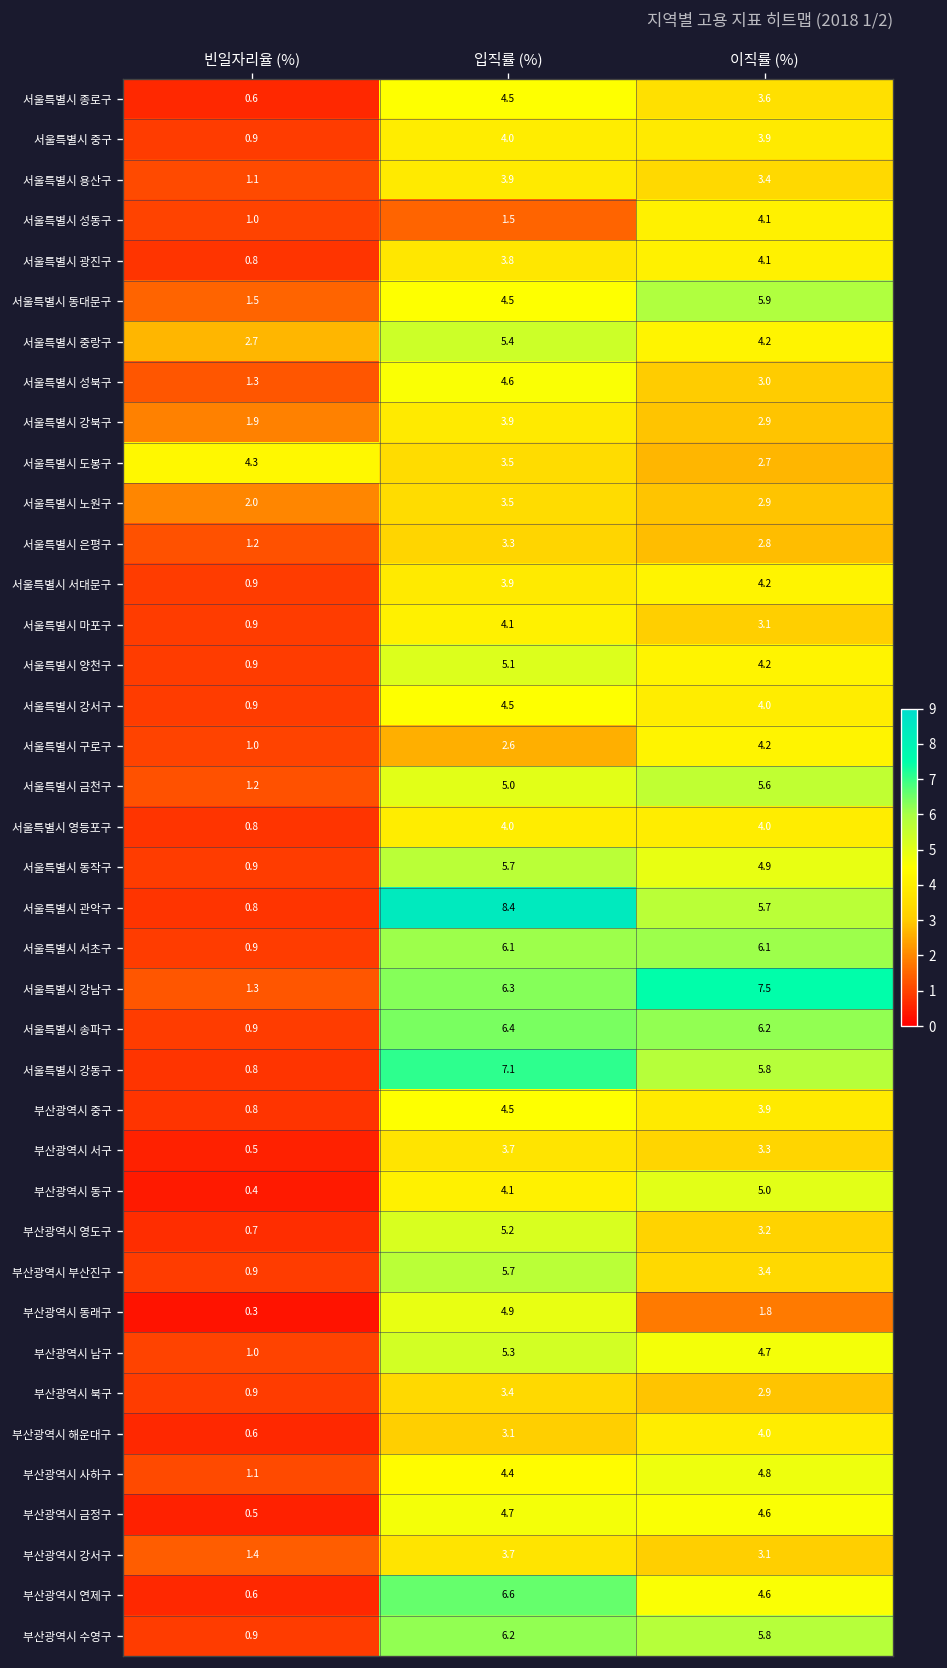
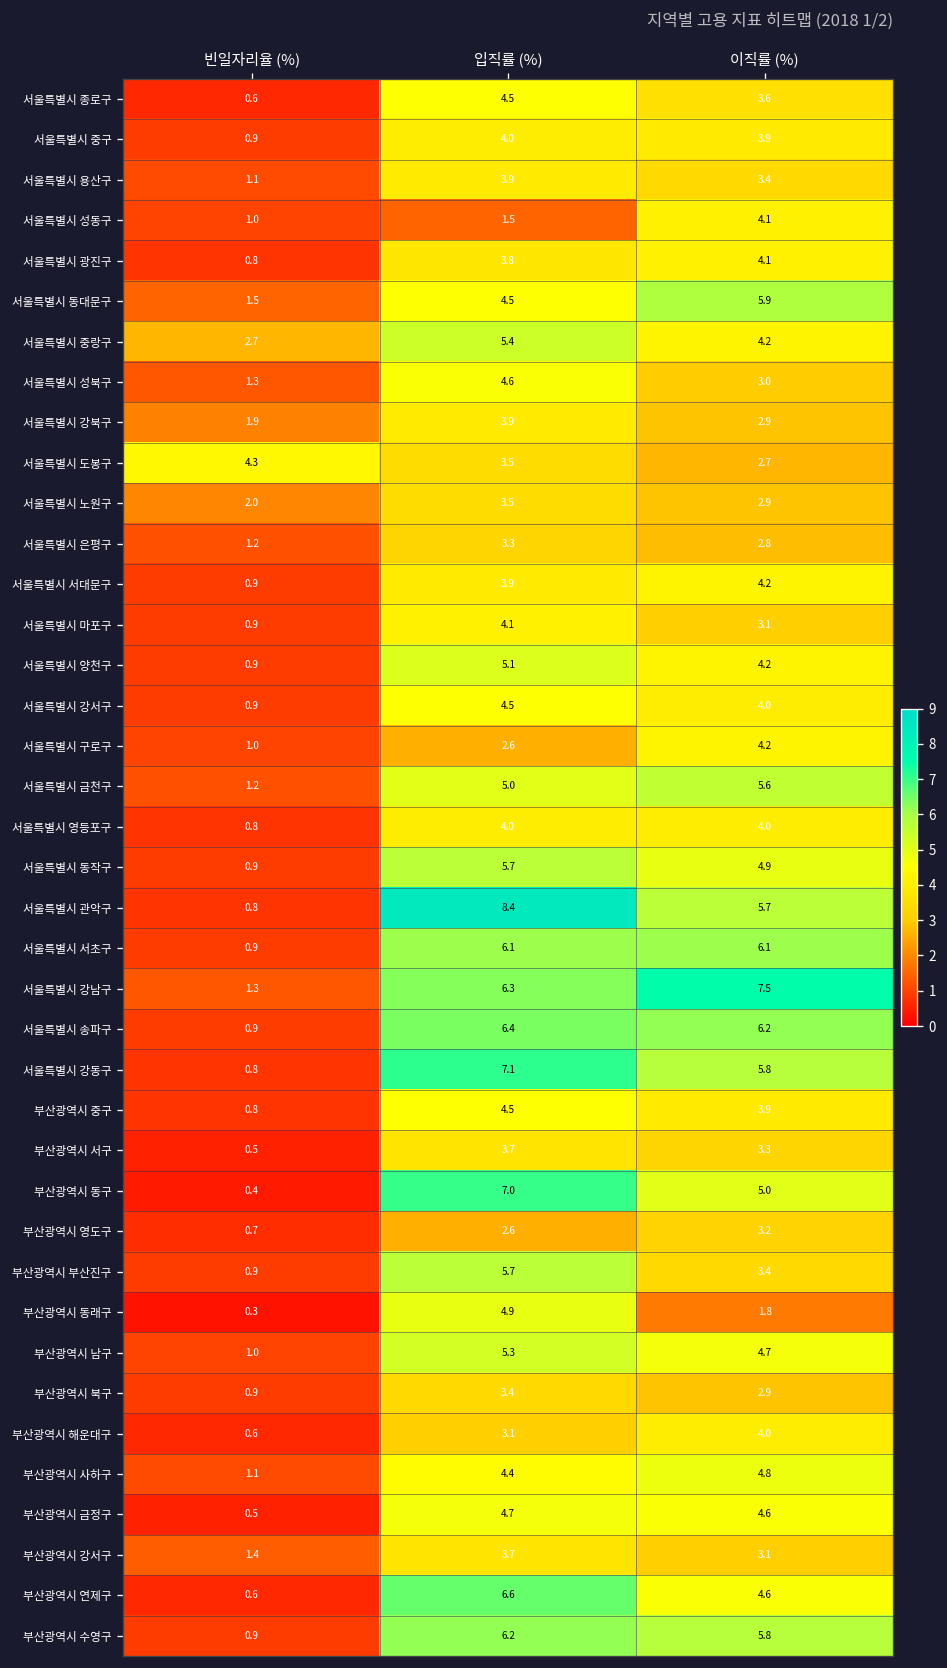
  {
    "서울특별시 종로구": {
      "빈일자리율 (%)": 0.6,
      "입직률 (%)": 4.5,
      "이직률 (%)": 3.6
    },
    "서울특별시 중구": {
      "빈일자리율 (%)": 0.9,
      "입직률 (%)": 4.0,
      "이직률 (%)": 3.9
    },
    "서울특별시 용산구": {
      "빈일자리율 (%)": 1.1,
      "입직률 (%)": 3.9,
      "이직률 (%)": 3.4
    },
    "서울특별시 성동구": {
      "빈일자리율 (%)": 1.0,
      "입직률 (%)": 1.5,
      "이직률 (%)": 4.1
    },
    "서울특별시 광진구": {
      "빈일자리율 (%)": 0.8,
      "입직률 (%)": 3.8,
      "이직률 (%)": 4.1
    },
    "서울특별시 동대문구": {
      "빈일자리율 (%)": 1.5,
      "입직률 (%)": 4.5,
      "이직률 (%)": 5.9
    },
    "서울특별시 중랑구": {
      "빈일자리율 (%)": 2.7,
      "입직률 (%)": 5.4,
      "이직률 (%)": 4.2
    },
    "서울특별시 성북구": {
      "빈일자리율 (%)": 1.3,
      "입직률 (%)": 4.6,
      "이직률 (%)": 3.0
    },
    "서울특별시 강북구": {
      "빈일자리율 (%)": 1.9,
      "입직률 (%)": 3.9,
      "이직률 (%)": 2.9
    },
    "서울특별시 도봉구": {
      "빈일자리율 (%)": 4.3,
      "입직률 (%)": 3.5,
      "이직률 (%)": 2.7
    },
    "서울특별시 노원구": {
      "빈일자리율 (%)": 2.0,
      "입직률 (%)": 3.5,
      "이직률 (%)": 2.9
    },
    "서울특별시 은평구": {
      "빈일자리율 (%)": 1.2,
      "입직률 (%)": 3.3,
      "이직률 (%)": 2.8
    },
    "서울특별시 서대문구": {
      "빈일자리율 (%)": 0.9,
      "입직률 (%)": 3.9,
      "이직률 (%)": 4.2
    },
    "서울특별시 마포구": {
      "빈일자리율 (%)": 0.9,
      "입직률 (%)": 4.1,
      "이직률 (%)": 3.1
    },
    "서울특별시 양천구": {
      "빈일자리율 (%)": 0.9,
      "입직률 (%)": 5.1,
      "이직률 (%)": 4.2
    },
    "서울특별시 강서구": {
      "빈일자리율 (%)": 0.9,
      "입직률 (%)": 4.5,
      "이직률 (%)": 4.0
    },
    "서울특별시 구로구": {
      "빈일자리율 (%)": 1.0,
      "입직률 (%)": 2.6,
      "이직률 (%)": 4.2
    },
    "서울특별시 금천구": {
      "빈일자리율 (%)": 1.2,
      "입직률 (%)": 5.0,
      "이직률 (%)": 5.6
    },
    "서울특별시 영등포구": {
      "빈일자리율 (%)": 0.8,
      "입직률 (%)": 4.0,
      "이직률 (%)": 4.0
    },
    "서울특별시 동작구": {
      "빈일자리율 (%)": 0.9,
      "입직률 (%)": 5.7,
      "이직률 (%)": 4.9
    },
    "서울특별시 관악구": {
      "빈일자리율 (%)": 0.8,
      "입직률 (%)": 8.4,
      "이직률 (%)": 5.7
    },
    "서울특별시 서초구": {
      "빈일자리율 (%)": 0.9,
      "입직률 (%)": 6.1,
      "이직률 (%)": 6.1
    },
    "서울특별시 강남구": {
      "빈일자리율 (%)": 1.3,
      "입직률 (%)": 6.3,
      "이직률 (%)": 7.5
    },
    "서울특별시 송파구": {
      "빈일자리율 (%)": 0.9,
      "입직률 (%)": 6.4,
      "이직률 (%)": 6.2
    },
    "서울특별시 강동구": {
      "빈일자리율 (%)": 0.8,
      "입직률 (%)": 7.1,
      "이직률 (%)": 5.8
    },
    "부산광역시 중구": {
      "빈일자리율 (%)": 0.8,
      "입직률 (%)": 4.5,
      "이직률 (%)": 3.9
    },
    "부산광역시 서구": {
      "빈일자리율 (%)": 0.5,
      "입직률 (%)": 3.7,
      "이직률 (%)": 3.3
    },
    "부산광역시 동구": {
      "빈일자리율 (%)": 0.4,
-     "입직률 (%)": 4.1,
+     "입직률 (%)": 7.0,
      "이직률 (%)": 5.0
    },
    "부산광역시 영도구": {
      "빈일자리율 (%)": 0.7,
-     "입직률 (%)": 5.2,
+     "입직률 (%)": 2.6,
      "이직률 (%)": 3.2
    },
    "부산광역시 부산진구": {
      "빈일자리율 (%)": 0.9,
      "입직률 (%)": 5.7,
      "이직률 (%)": 3.4
    },
    "부산광역시 동래구": {
      "빈일자리율 (%)": 0.3,
      "입직률 (%)": 4.9,
      "이직률 (%)": 1.8
    },
    "부산광역시 남구": {
      "빈일자리율 (%)": 1.0,
      "입직률 (%)": 5.3,
      "이직률 (%)": 4.7
    },
    "부산광역시 북구": {
      "빈일자리율 (%)": 0.9,
      "입직률 (%)": 3.4,
      "이직률 (%)": 2.9
    },
    "부산광역시 해운대구": {
      "빈일자리율 (%)": 0.6,
      "입직률 (%)": 3.1,
      "이직률 (%)": 4.0
    },
    "부산광역시 사하구": {
      "빈일자리율 (%)": 1.1,
      "입직률 (%)": 4.4,
      "이직률 (%)": 4.8
    },
    "부산광역시 금정구": {
      "빈일자리율 (%)": 0.5,
      "입직률 (%)": 4.7,
      "이직률 (%)": 4.6
    },
    "부산광역시 강서구": {
      "빈일자리율 (%)": 1.4,
      "입직률 (%)": 3.7,
      "이직률 (%)": 3.1
    },
    "부산광역시 연제구": {
      "빈일자리율 (%)": 0.6,
      "입직률 (%)": 6.6,
      "이직률 (%)": 4.6
    },
    "부산광역시 수영구": {
      "빈일자리율 (%)": 0.9,
      "입직률 (%)": 6.2,
      "이직률 (%)": 5.8
    }
  }
